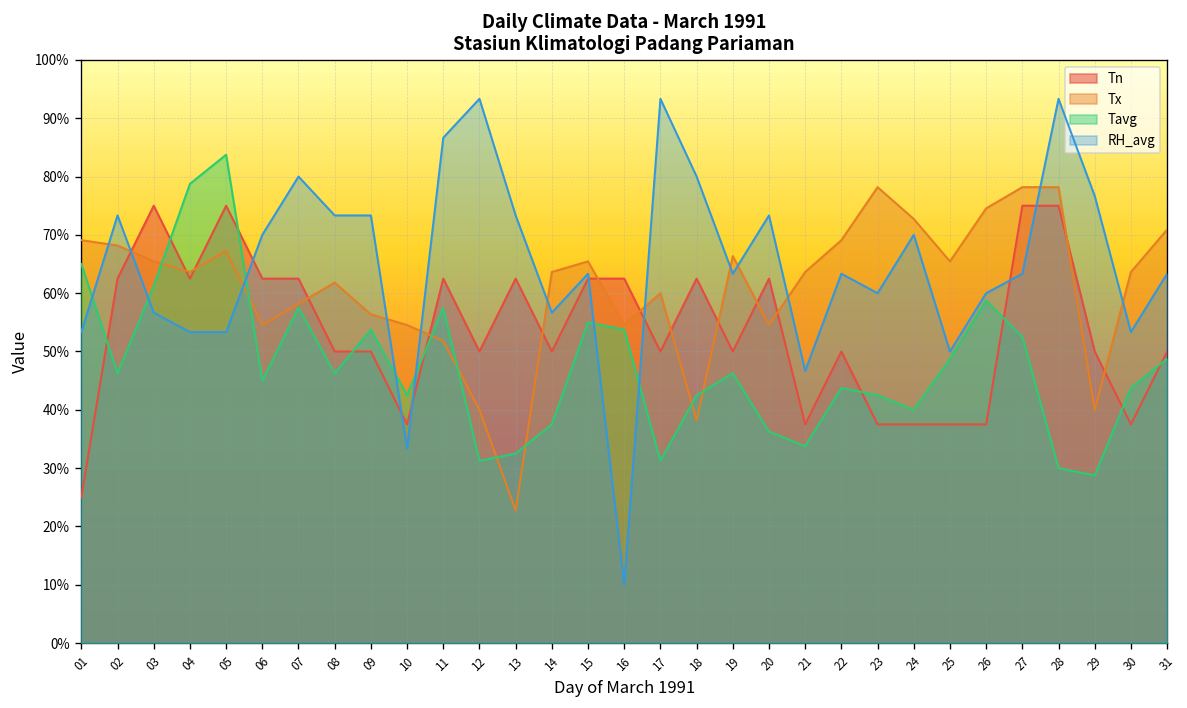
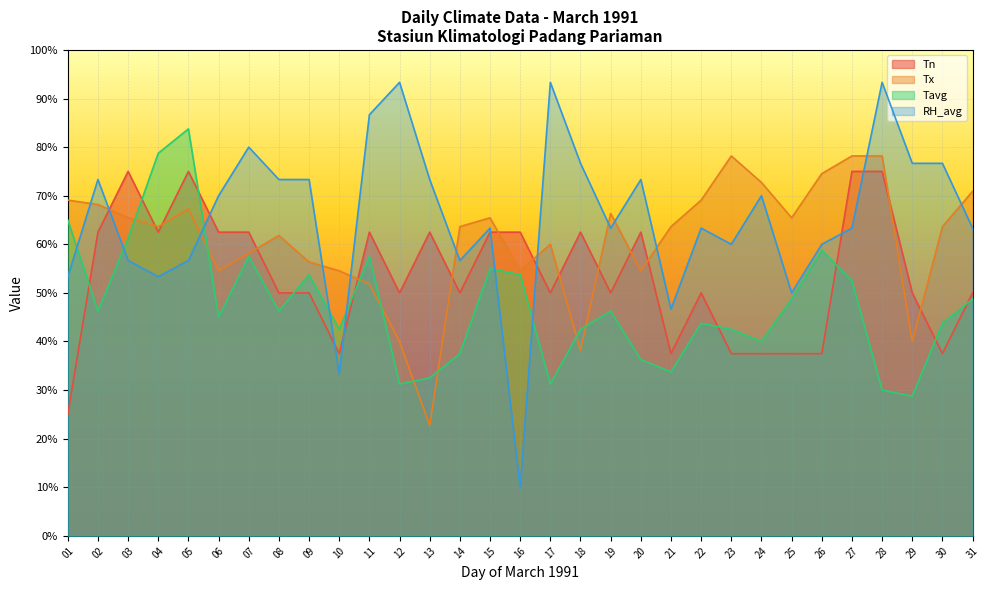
  {
    "Tavg": {
      "01": "65%",
      "02": "46%",
      "03": "61%",
      "04": "79%",
      "05": "84%",
      "06": "45%",
      "07": "58%",
      "08": "46%",
      "09": "54%",
      "10": "42%",
      "11": "58%",
      "12": "31%",
      "13": "33%",
      "14": "38%",
      "15": "55%",
      "16": "54%",
      "17": "31%",
      "18": "42%",
      "19": "46%",
      "20": "36%",
      "21": "34%",
      "22": "44%",
      "23": "42%",
      "24": "40%",
      "25": "49%",
      "26": "59%",
      "27": "52%",
      "28": "30%",
      "29": "29%",
      "30": "44%",
      "31": "49%"
    },
    "RH_avg": {
      "01": "53%",
      "02": "73%",
      "03": "57%",
      "04": "53%",
-     "05": "53%",
+     "05": "57%",
      "06": "70%",
      "07": "80%",
      "08": "73%",
      "09": "73%",
      "10": "33%",
      "11": "87%",
      "12": "93%",
      "13": "73%",
      "14": "57%",
      "15": "63%",
      "16": "10%",
      "17": "93%",
-     "18": "80%",
+     "18": "77%",
      "19": "63%",
      "20": "73%",
      "21": "47%",
      "22": "63%",
      "23": "60%",
      "24": "70%",
      "25": "50%",
      "26": "60%",
      "27": "63%",
      "28": "93%",
      "29": "77%",
-     "30": "53%",
+     "30": "77%",
      "31": "63%"
    }
  }
